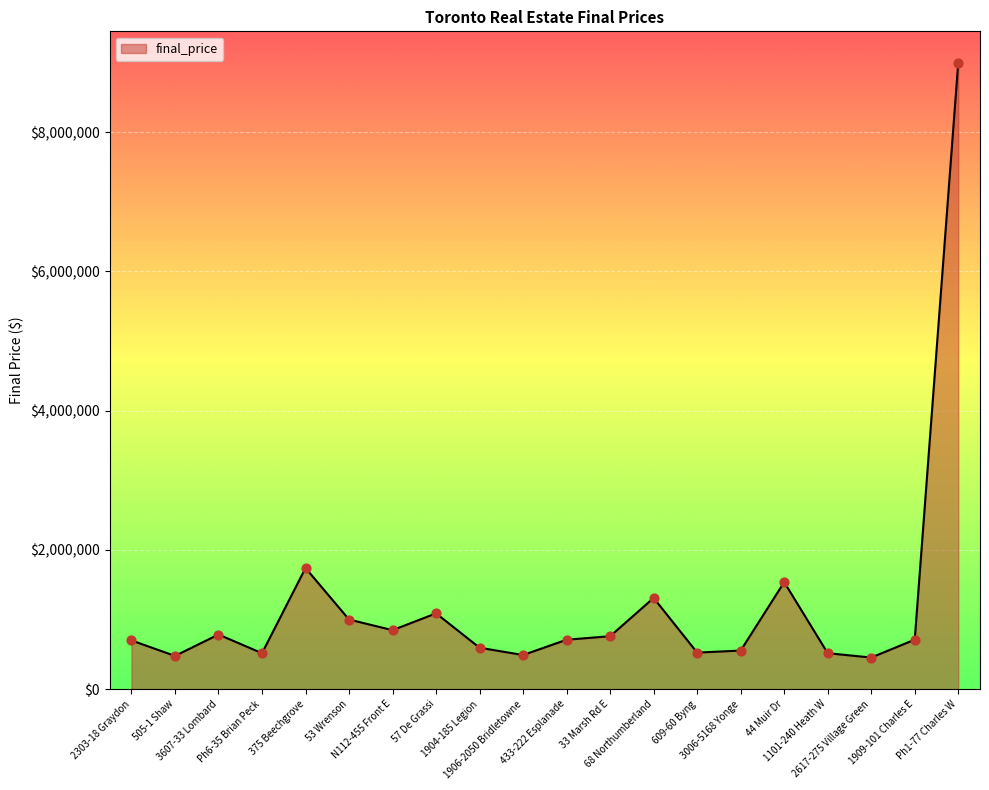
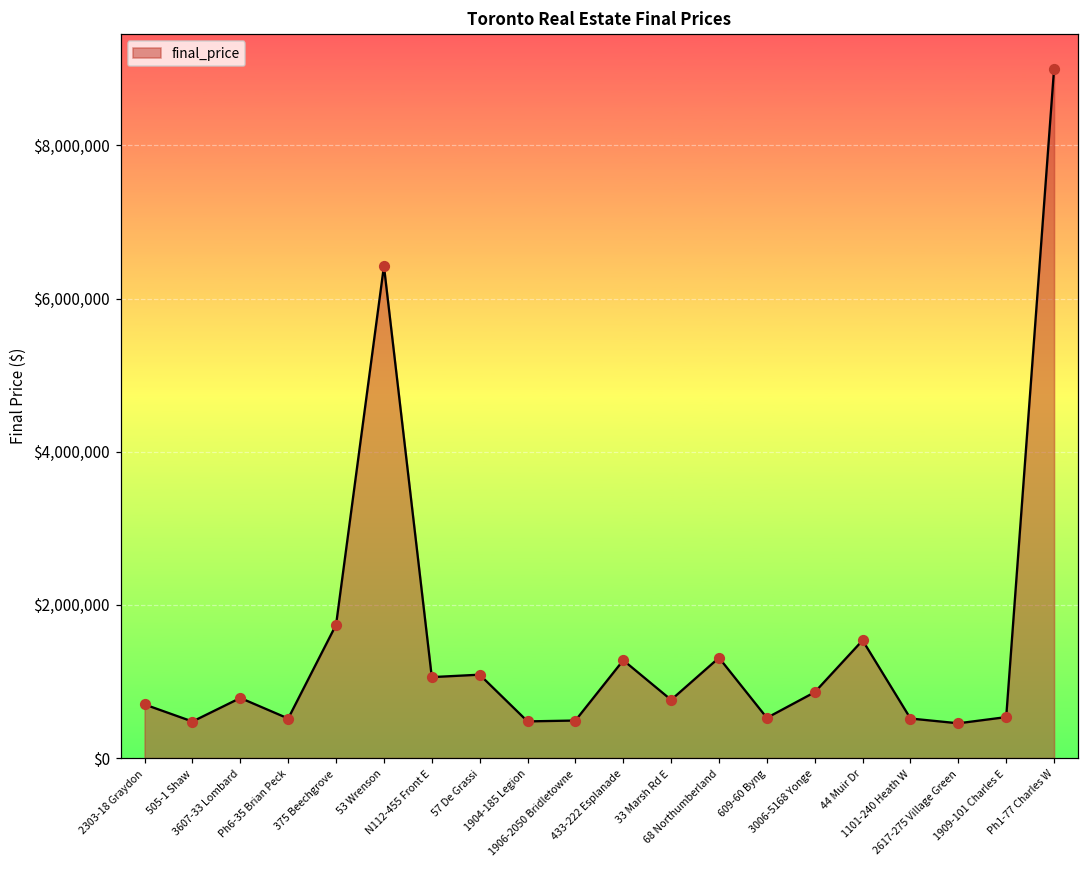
  {
    "2303-18 Graydon": "$700,000",
    "505-1 Shaw": "$500,000",
    "3607-33 Lombard": "$800,000",
    "Ph6-35 Brian Peck": "$500,000",
    "375 Beechgrove": "$1,700,000",
-   "53 Wrenson": "$1,000,000",
-   "N112-455 Front E": "$800,000",
+   "53 Wrenson": "$6,400,000",
+   "N112-455 Front E": "$1,100,000",
    "57 De Grassi": "$1,100,000",
-   "1904-185 Legion": "$600,000",
+   "1904-185 Legion": "$500,000",
    "1906-2050 Bridletowne": "$500,000",
-   "433-222 Esplanade": "$700,000",
+   "433-222 Esplanade": "$1,300,000",
    "33 Marsh Rd E": "$800,000",
    "68 Northumberland": "$1,300,000",
    "609-60 Byng": "$500,000",
-   "3006-5168 Yonge": "$600,000",
+   "3006-5168 Yonge": "$900,000",
    "44 Muir Dr": "$1,500,000",
    "1101-240 Heath W": "$500,000",
    "2617-275 Village Green": "$500,000",
-   "1909-101 Charles E": "$700,000",
+   "1909-101 Charles E": "$500,000",
    "Ph1-77 Charles W": "$9,000,000"
  }
